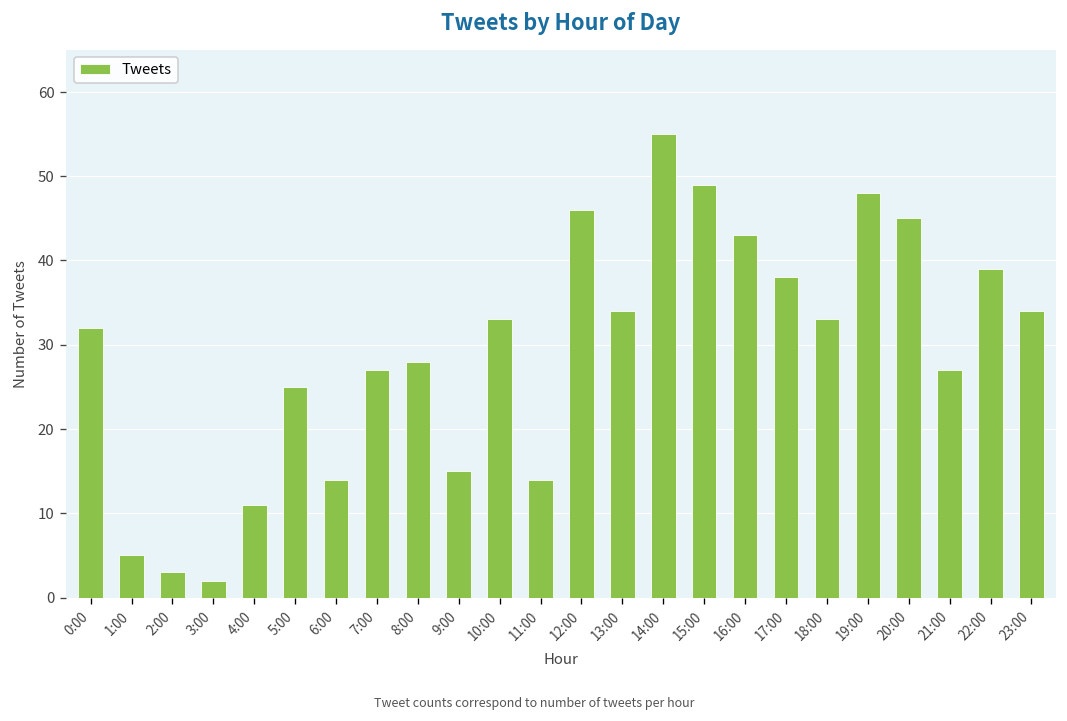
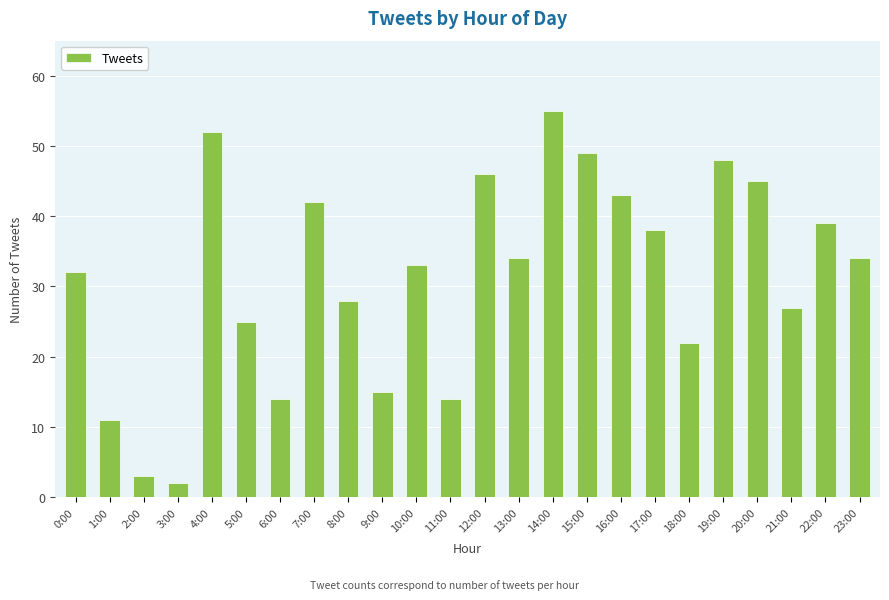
  {
    "0:00": 32,
-   "1:00": 5,
+   "1:00": 11,
    "2:00": 3,
    "3:00": 2,
-   "4:00": 11,
+   "4:00": 52,
    "5:00": 25,
    "6:00": 14,
-   "7:00": 27,
+   "7:00": 42,
    "8:00": 28,
    "9:00": 15,
    "10:00": 33,
    "11:00": 14,
    "12:00": 46,
    "13:00": 34,
    "14:00": 55,
    "15:00": 49,
    "16:00": 43,
    "17:00": 38,
-   "18:00": 33,
+   "18:00": 22,
    "19:00": 48,
    "20:00": 45,
    "21:00": 27,
    "22:00": 39,
    "23:00": 34
  }
